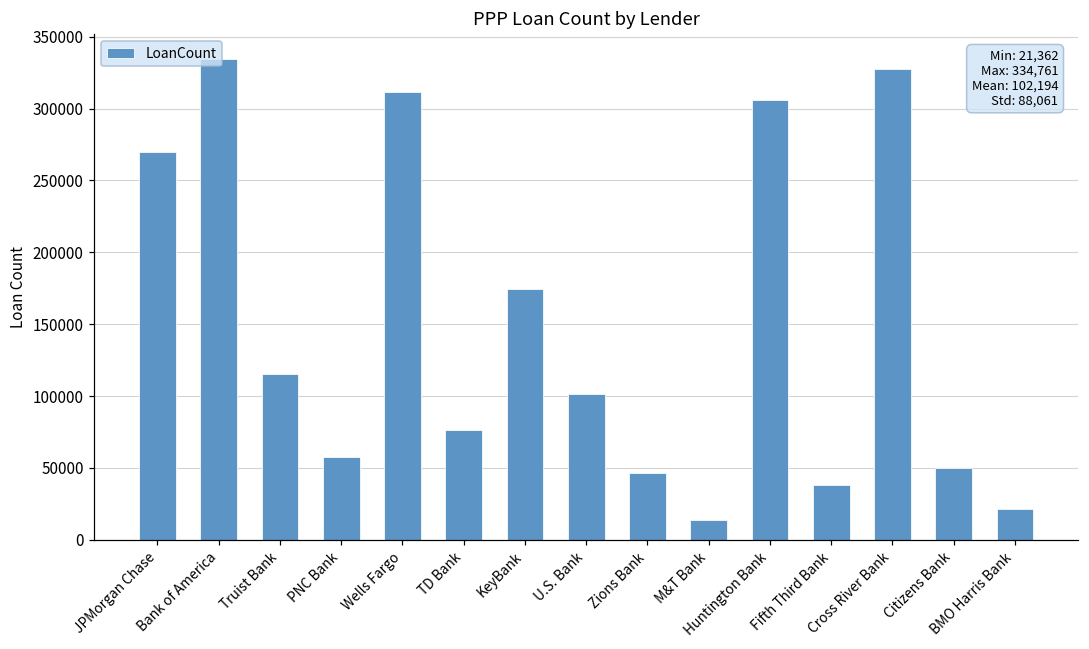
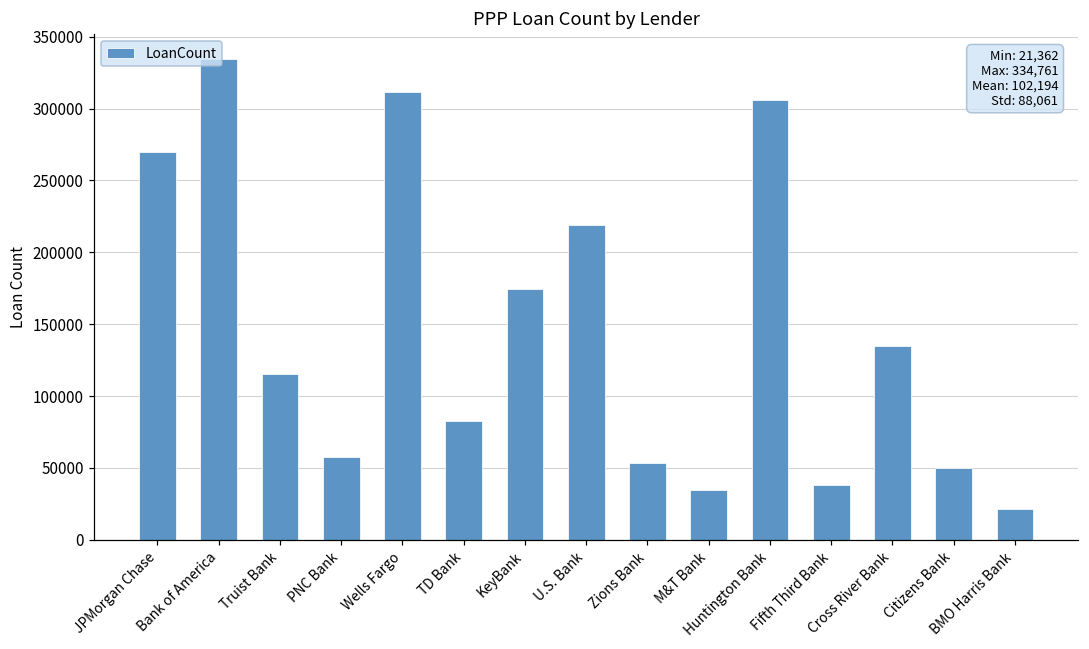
  {
    "JPMorgan Chase": 269000,
    "Truist Bank": 115000,
    "PNC Bank": 58000,
    "Wells Fargo": 311000,
-   "TD Bank": 76000,
+   "TD Bank": 83000,
    "KeyBank": 174000,
-   "U.S. Bank": 101000,
-   "Zions Bank": 47000,
-   "M&T Bank": 14000,
+   "U.S. Bank": 219000,
+   "Zions Bank": 53000,
+   "M&T Bank": 35000,
    "Huntington Bank": 306000,
    "Fifth Third Bank": 38000,
-   "Cross River Bank": 327000,
+   "Cross River Bank": 134000,
    "Citizens Bank": 50000,
    "BMO Harris Bank": 21000
  }
